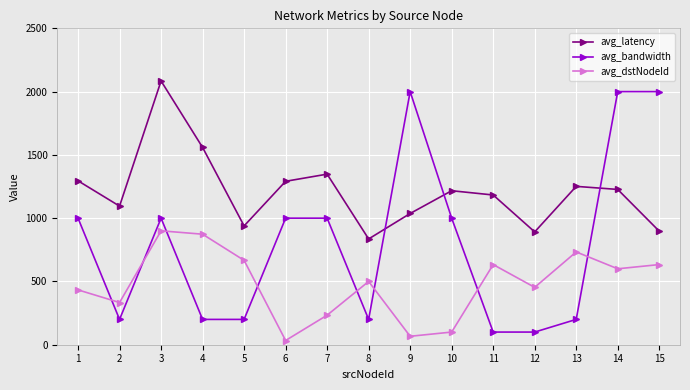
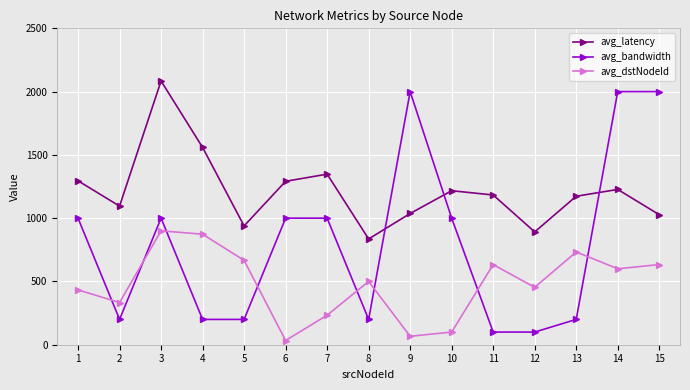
  {
    "avg_latency": {
      "1": 1300,
      "2": 1100,
      "3": 2080,
      "4": 1560,
      "5": 940,
      "6": 1290,
      "7": 1350,
      "8": 840,
      "9": 1040,
      "10": 1220,
      "11": 1180,
      "12": 890,
-     "13": 1250,
+     "13": 1170,
      "14": 1230,
-     "15": 900
+     "15": 1030
    },
    "avg_bandwidth": {
      "1": 1000,
      "2": 200,
      "3": 1000,
      "4": 200,
      "5": 200,
      "6": 1000,
      "7": 1000,
      "8": 200,
      "9": 2000,
      "10": 1000,
      "11": 100,
      "12": 100,
      "13": 200,
      "14": 2000,
      "15": 2000
    },
    "avg_dstNodeId": {
      "1": 430,
      "2": 330,
      "3": 900,
      "4": 870,
      "5": 670,
      "6": 30,
      "7": 230,
      "8": 500,
      "9": 70,
      "10": 100,
      "11": 630,
      "12": 450,
      "13": 730,
      "14": 600,
      "15": 630
    }
  }
